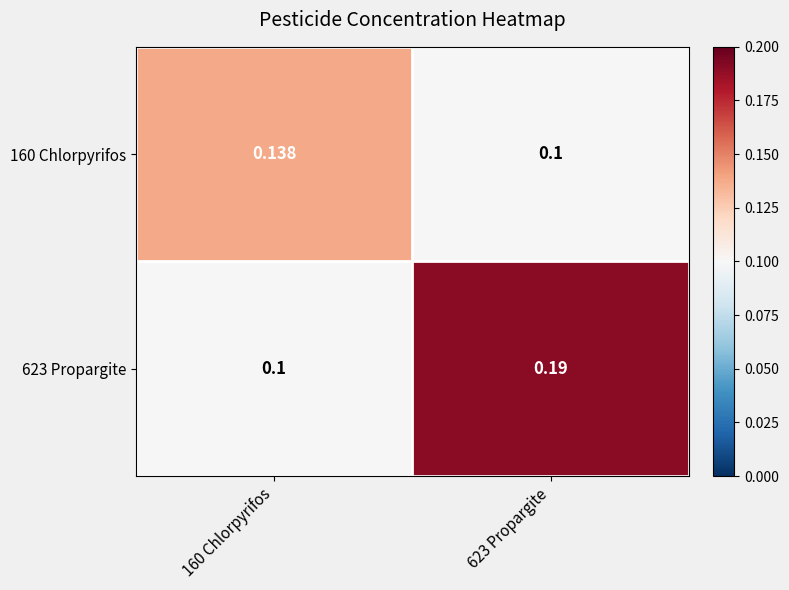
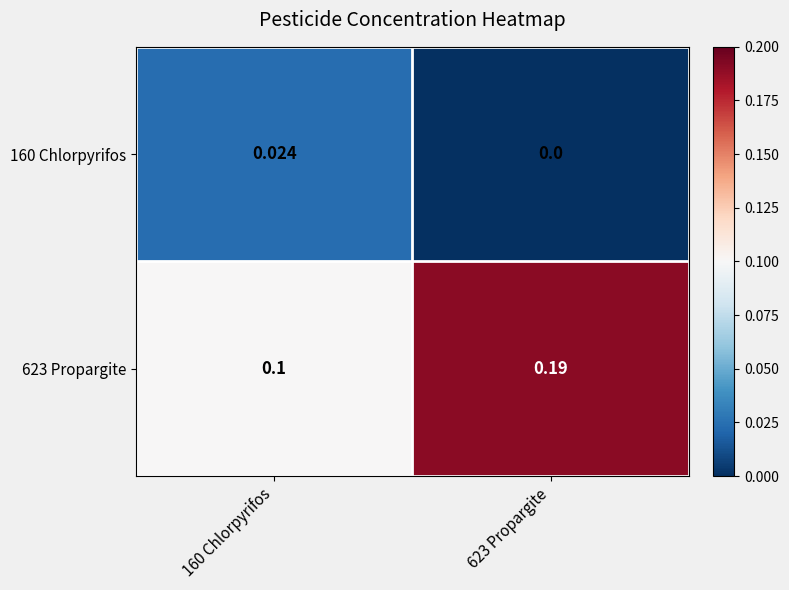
  {
    "160 Chlorpyrifos": {
-     "160 Chlorpyrifos": 0.138,
-     "623 Propargite": 0.1
+     "160 Chlorpyrifos": 0.024,
+     "623 Propargite": 0.0
    },
    "623 Propargite": {
      "160 Chlorpyrifos": 0.1,
      "623 Propargite": 0.19
    }
  }
